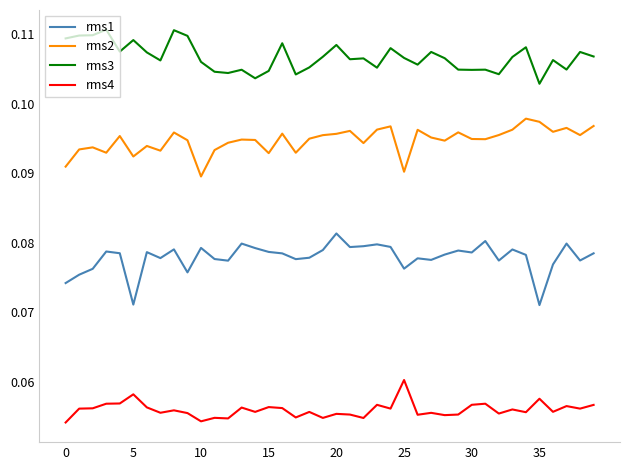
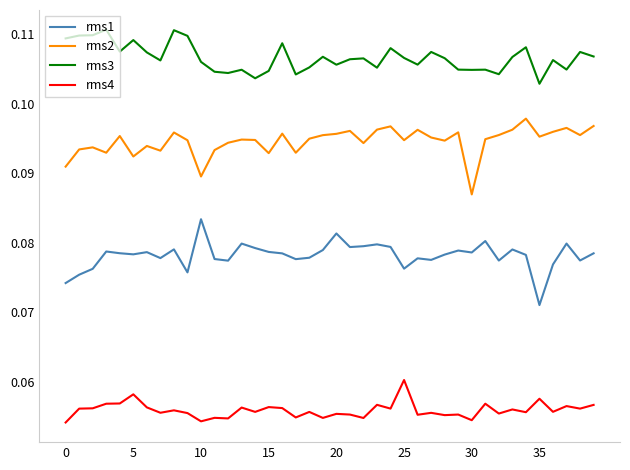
  {
    "rms1": {
      "0": 0.074,
-     "5": 0.071,
-     "10": 0.079,
+     "5": 0.078,
+     "10": 0.083,
      "15": 0.079,
      "20": 0.081,
      "25": 0.076,
      "30": 0.079,
      "35": 0.071
    },
    "rms2": {
      "0": 0.091,
      "5": 0.092,
      "10": 0.090,
      "15": 0.093,
      "20": 0.096,
-     "25": 0.090,
-     "30": 0.095,
-     "35": 0.097
+     "25": 0.095,
+     "30": 0.087,
+     "35": 0.095
    },
    "rms3": {
      "5": 0.109,
      "10": 0.106,
      "15": 0.105,
-     "20": 0.108,
+     "20": 0.106,
      "25": 0.107,
      "30": 0.105,
      "35": 0.103
    },
    "rms4": {
      "0": 0.054,
      "5": 0.058,
      "10": 0.054,
      "15": 0.056,
      "20": 0.055,
      "25": 0.060,
-     "30": 0.057,
+     "30": 0.054,
      "35": 0.058
    }
  }
